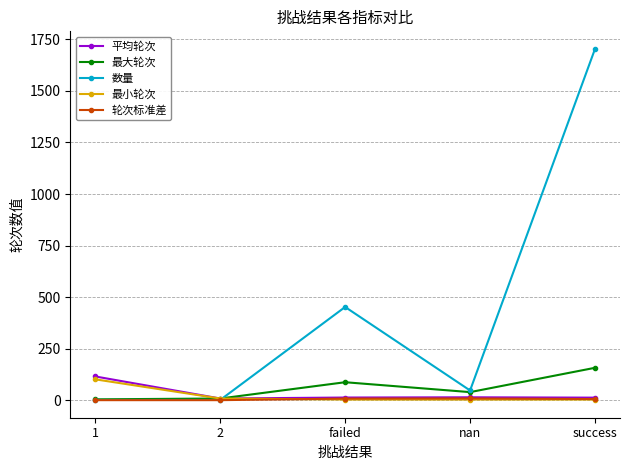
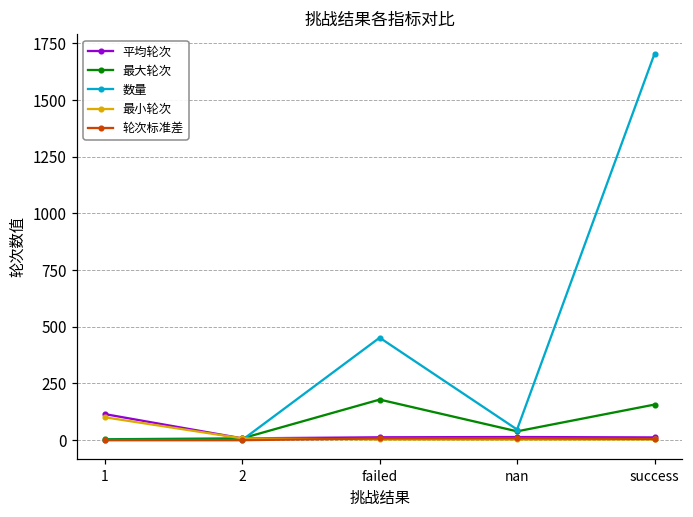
  {
    "平均轮次": {
      "1": 120
    },
    "最大轮次": {
-     "failed": 90,
+     "failed": 180,
      "success": 160
    },
    "数量": {
      "failed": 450,
      "success": 1700
    },
    "最小轮次": {
      "1": 100
    }
  }
